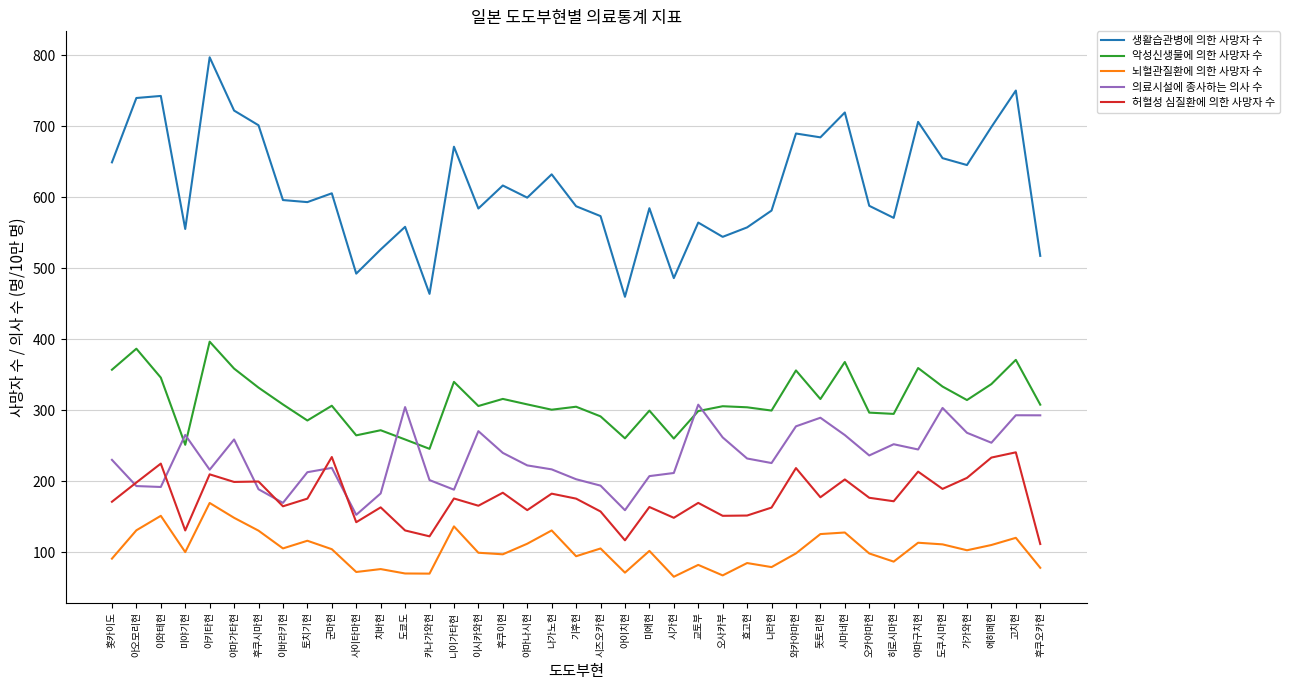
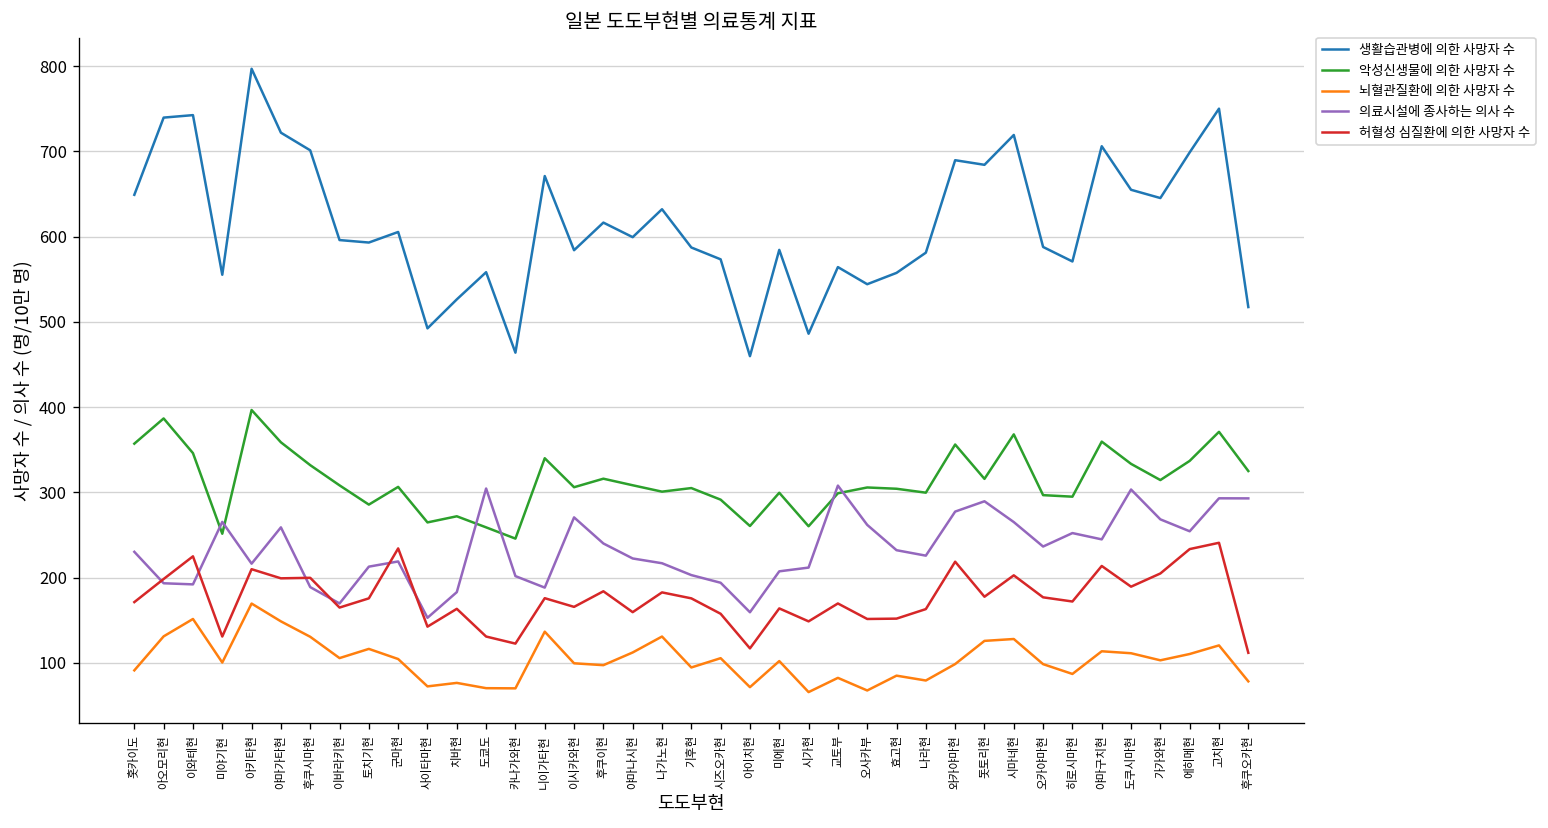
  {
    "생활습관병에 의한 사망자 수": {
      "홋카이도": 650,
      "아오모리현": 740,
      "이와테현": 740,
      "미야기현": 560,
      "아키타현": 800,
      "야마가타현": 720,
      "후쿠시마현": 700,
      "이바라키현": 600,
      "토치기현": 590,
      "군마현": 610,
      "사이타마현": 490,
      "치바현": 530,
      "도쿄도": 560,
      "카나가와현": 460,
      "니이가타현": 670,
      "이시카와현": 580,
      "후쿠이현": 620,
      "야마나시현": 600,
      "나가노현": 630,
      "기후현": 590,
      "시즈오카현": 570,
      "아이치현": 460,
      "미에현": 580,
      "시가현": 490,
      "교토부": 560,
      "오사카부": 540,
      "효고현": 560,
      "나라현": 580,
      "와카야마현": 690,
      "돗토리현": 680,
      "시마네현": 720,
      "오카야마현": 590,
      "히로시마현": 570,
      "야마구치현": 710,
      "도쿠시마현": 660,
      "가가와현": 650,
      "에히메현": 700,
      "고치현": 750,
      "후쿠오카현": 520
    },
    "악성신생물에 의한 사망자 수": {
      "홋카이도": 360,
      "아오모리현": 390,
      "이와테현": 350,
      "미야기현": 250,
      "아키타현": 400,
      "야마가타현": 360,
      "후쿠시마현": 330,
      "이바라키현": 310,
      "토치기현": 290,
      "군마현": 310,
      "사이타마현": 260,
      "치바현": 270,
      "도쿄도": 260,
      "카나가와현": 250,
      "니이가타현": 340,
      "이시카와현": 310,
      "후쿠이현": 320,
      "야마나시현": 310,
      "나가노현": 300,
      "기후현": 310,
      "시즈오카현": 290,
      "아이치현": 260,
      "미에현": 300,
      "시가현": 260,
      "교토부": 300,
      "오사카부": 310,
      "효고현": 300,
      "나라현": 300,
      "와카야마현": 360,
      "돗토리현": 320,
      "시마네현": 370,
      "오카야마현": 300,
      "히로시마현": 290,
      "야마구치현": 360,
      "도쿠시마현": 330,
      "가가와현": 310,
      "에히메현": 340,
      "고치현": 370,
-     "후쿠오카현": 310
+     "후쿠오카현": 330
    },
    "뇌혈관질환에 의한 사망자 수": {
      "홋카이도": 90,
      "아오모리현": 130,
      "이와테현": 150,
      "미야기현": 100,
      "아키타현": 170,
      "야마가타현": 150,
      "후쿠시마현": 130,
      "이바라키현": 110,
      "토치기현": 120,
      "군마현": 100,
      "사이타마현": 70,
      "치바현": 80,
      "도쿄도": 70,
      "카나가와현": 70,
      "니이가타현": 140,
      "이시카와현": 100,
      "후쿠이현": 100,
      "야마나시현": 110,
      "나가노현": 130,
      "기후현": 90,
      "시즈오카현": 110,
      "아이치현": 70,
      "미에현": 100,
      "시가현": 70,
      "교토부": 80,
      "오사카부": 70,
      "효고현": 80,
      "나라현": 80,
      "와카야마현": 100,
      "돗토리현": 130,
      "시마네현": 130,
      "오카야마현": 100,
      "히로시마현": 90,
      "야마구치현": 110,
      "도쿠시마현": 110,
      "가가와현": 100,
      "에히메현": 110,
      "고치현": 120,
      "후쿠오카현": 80
    },
    "의료시설에 종사하는 의사 수": {
      "홋카이도": 230,
      "아오모리현": 190,
      "이와테현": 190,
      "미야기현": 270,
      "아키타현": 220,
      "야마가타현": 260,
      "후쿠시마현": 190,
      "이바라키현": 170,
      "토치기현": 210,
      "군마현": 220,
      "사이타마현": 150,
      "치바현": 180,
      "도쿄도": 300,
      "카나가와현": 200,
      "니이가타현": 190,
      "이시카와현": 270,
      "후쿠이현": 240,
      "야마나시현": 220,
      "나가노현": 220,
      "기후현": 200,
      "시즈오카현": 190,
      "아이치현": 160,
      "미에현": 210,
      "시가현": 210,
      "교토부": 310,
      "오사카부": 260,
      "효고현": 230,
      "나라현": 230,
      "와카야마현": 280,
      "돗토리현": 290,
      "시마네현": 270,
      "오카야마현": 240,
      "히로시마현": 250,
      "야마구치현": 240,
      "도쿠시마현": 300,
      "가가와현": 270,
      "에히메현": 250,
      "고치현": 290,
      "후쿠오카현": 290
    },
    "허혈성 심질환에 의한 사망자 수": {
      "홋카이도": 170,
      "아오모리현": 200,
      "이와테현": 220,
      "미야기현": 130,
      "아키타현": 210,
      "야마가타현": 200,
      "후쿠시마현": 200,
      "이바라키현": 160,
      "토치기현": 180,
      "군마현": 230,
      "사이타마현": 140,
      "치바현": 160,
      "도쿄도": 130,
      "카나가와현": 120,
      "니이가타현": 180,
      "이시카와현": 170,
      "후쿠이현": 180,
      "야마나시현": 160,
      "나가노현": 180,
      "기후현": 180,
      "시즈오카현": 160,
      "아이치현": 120,
      "미에현": 160,
      "시가현": 150,
      "교토부": 170,
      "오사카부": 150,
      "효고현": 150,
      "나라현": 160,
      "와카야마현": 220,
      "돗토리현": 180,
      "시마네현": 200,
      "오카야마현": 180,
      "히로시마현": 170,
      "야마구치현": 210,
      "도쿠시마현": 190,
      "가가와현": 200,
      "에히메현": 230,
      "고치현": 240,
      "후쿠오카현": 110
    }
  }
